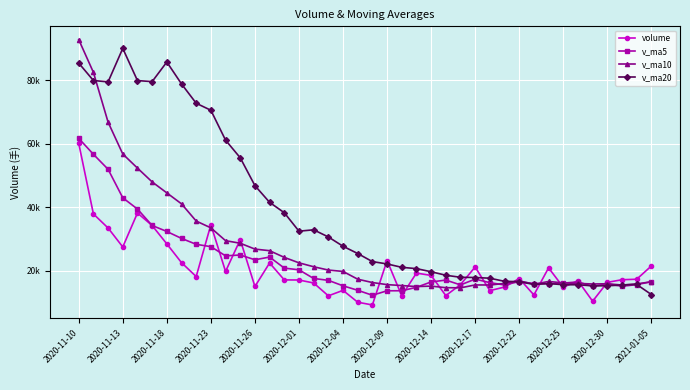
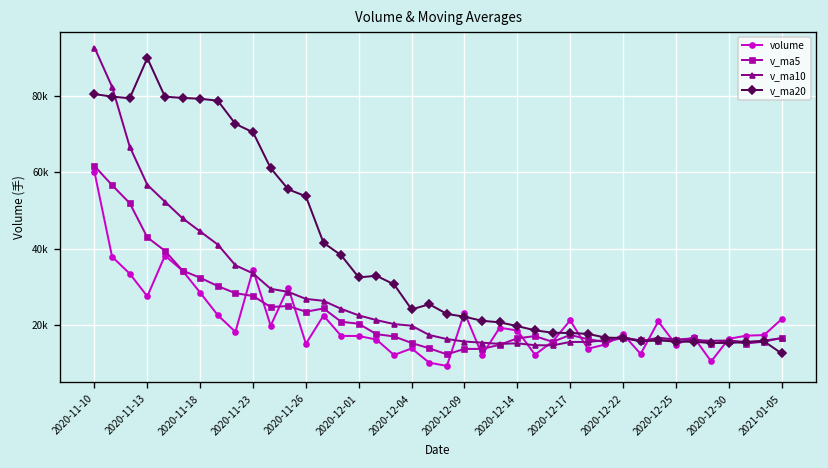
  {
    "v_ma20": {
-     "2020-11-10": 85000,
+     "2020-11-10": 81000,
      "2020-11-13": 90000,
-     "2020-11-18": 86000,
+     "2020-11-18": 79000,
      "2020-11-23": 71000,
-     "2020-11-26": 47000,
+     "2020-11-26": 54000,
      "2020-12-01": 32000,
-     "2020-12-04": 28000,
+     "2020-12-04": 24000,
      "2020-12-09": 22000,
      "2020-12-14": 20000,
      "2021-01-05": 12000
    }
  }
